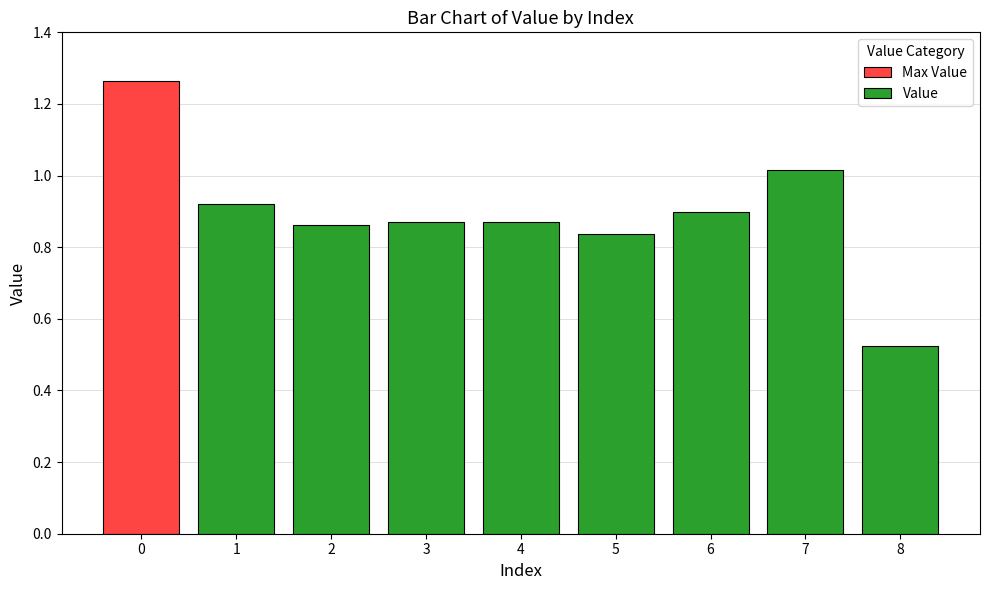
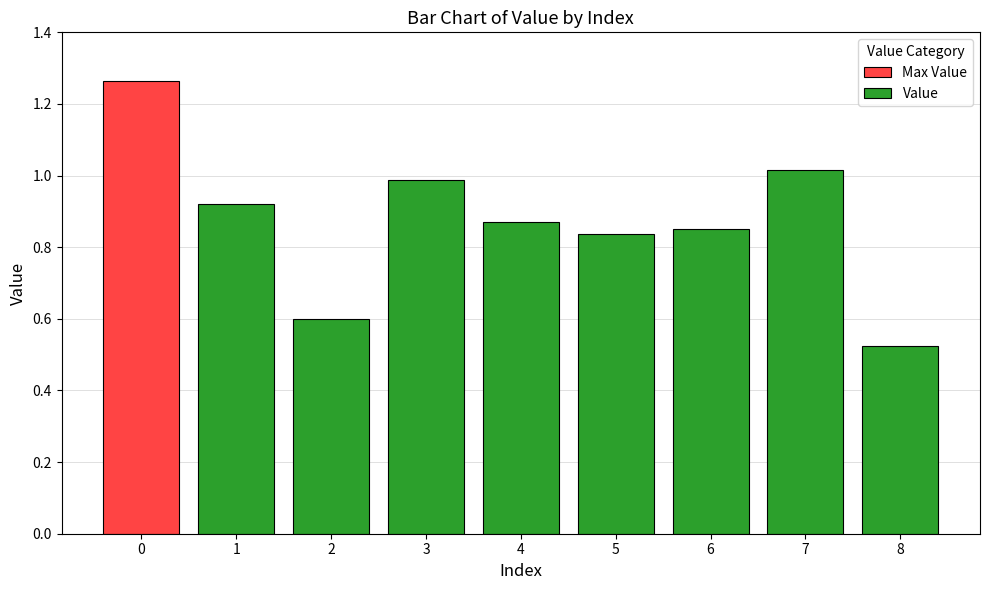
  {
    "Max Value": {
      "0": 1.27
    },
    "Value": {
      "1": 0.92,
-     "2": 0.86,
-     "3": 0.87,
+     "2": 0.60,
+     "3": 0.99,
      "4": 0.87,
      "5": 0.84,
-     "6": 0.90,
+     "6": 0.85,
      "7": 1.02,
      "8": 0.52
    }
  }
